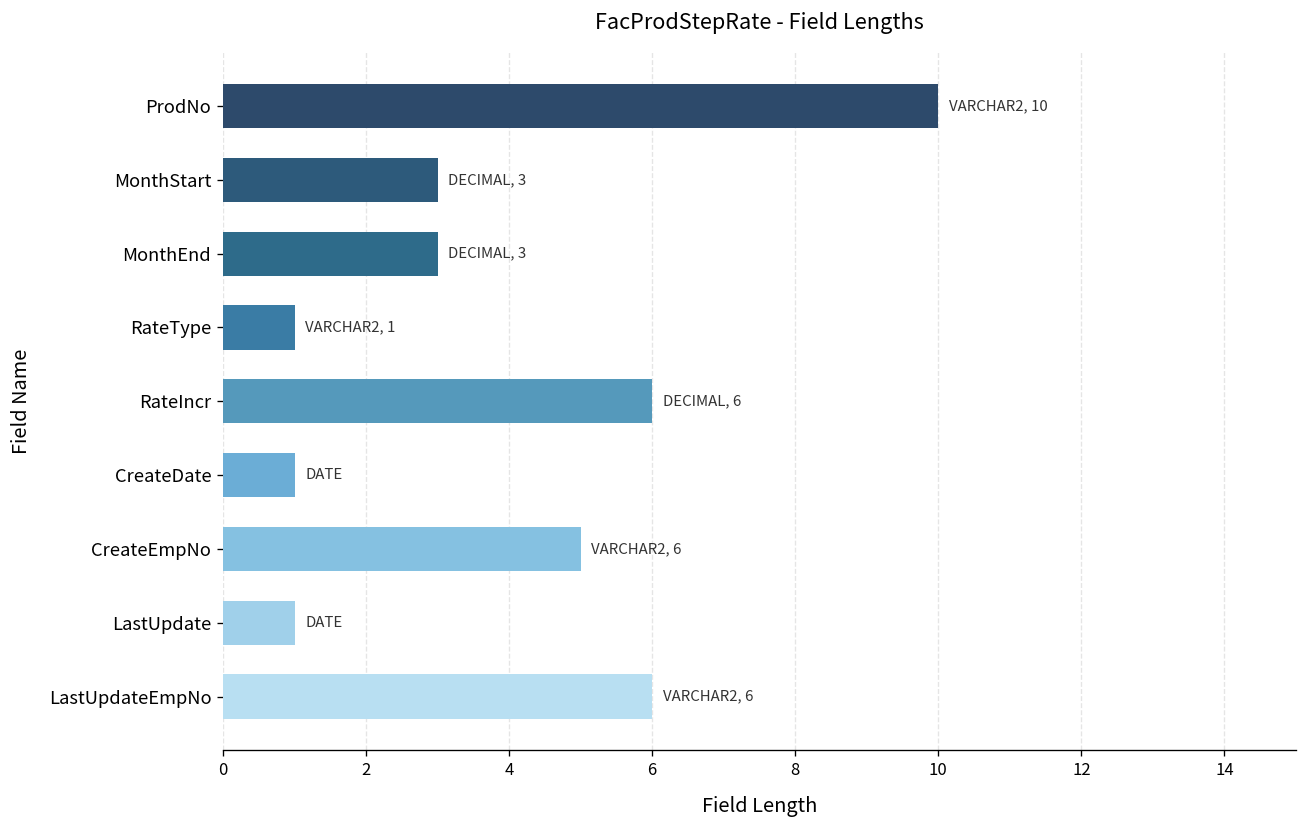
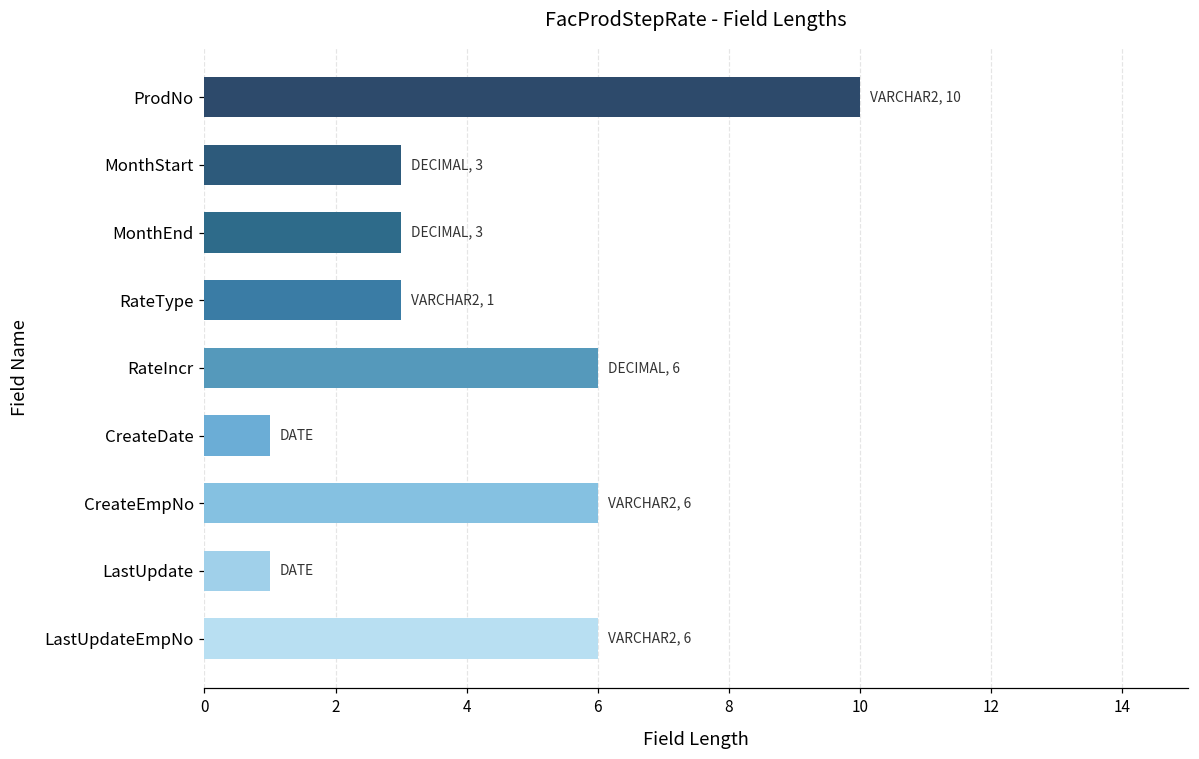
  {
-   "RateType": 1,
+   "RateType": 3,
    "CreateDate": 1,
-   "CreateEmpNo": 5,
+   "CreateEmpNo": 6,
    "LastUpdate": 1
  }
